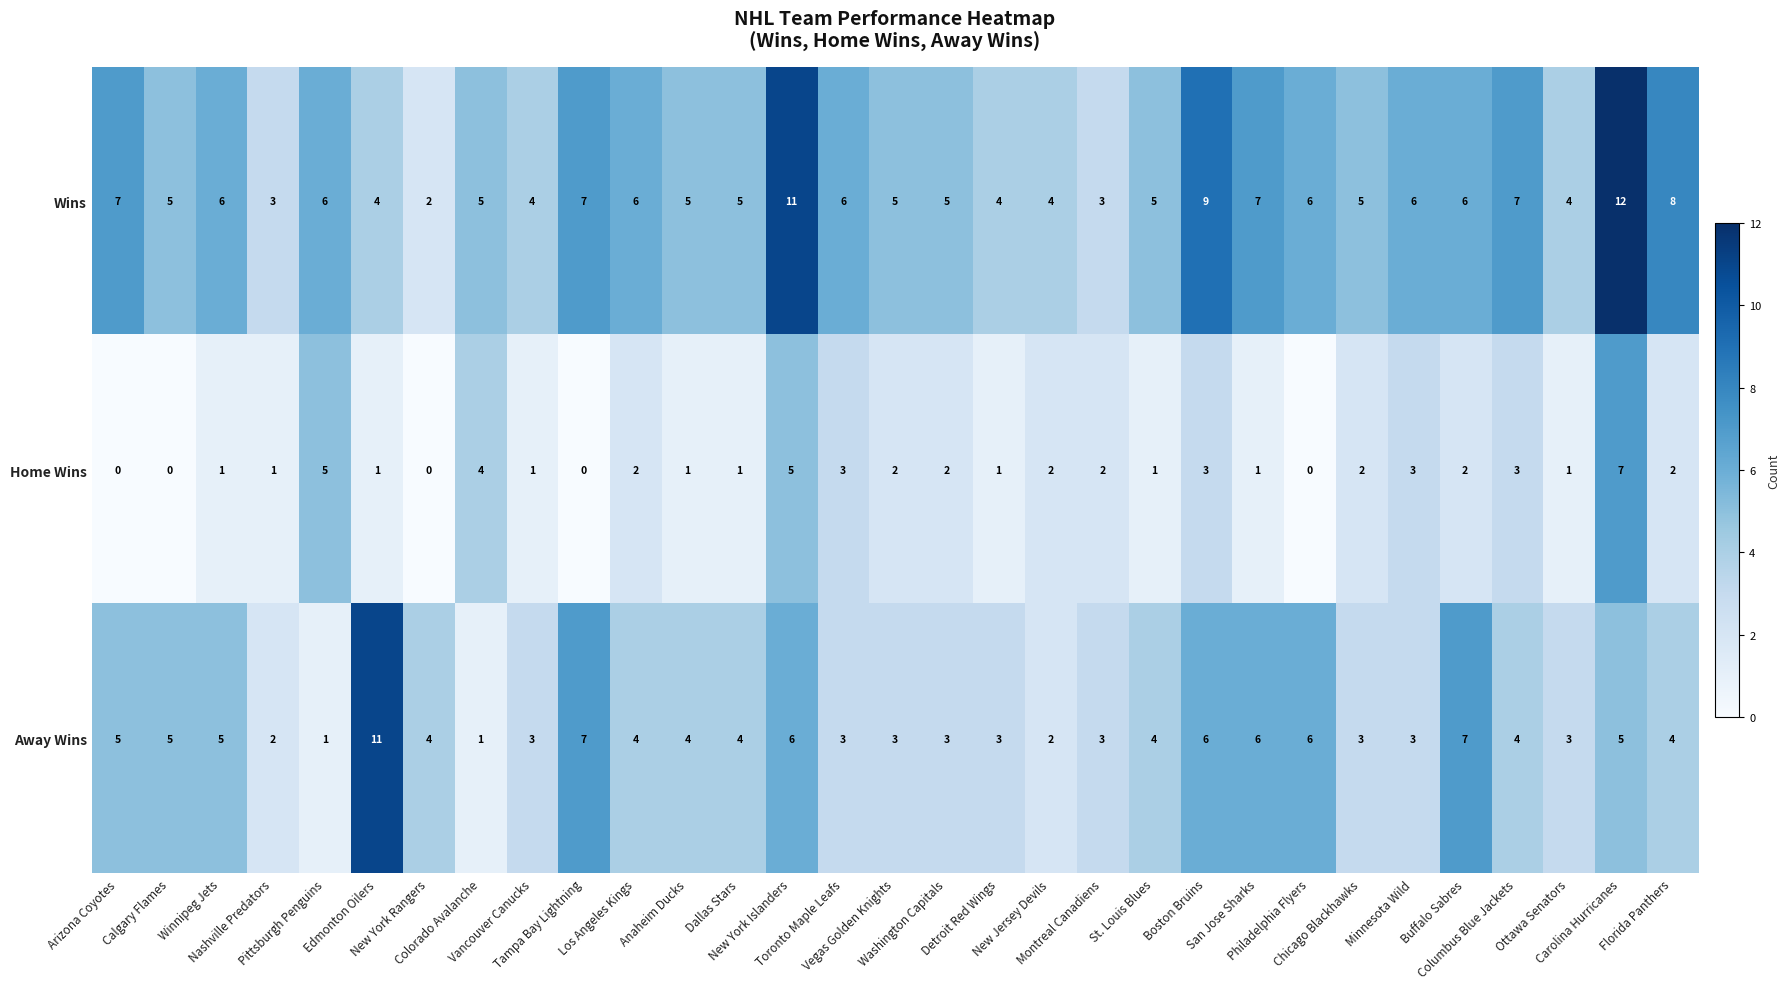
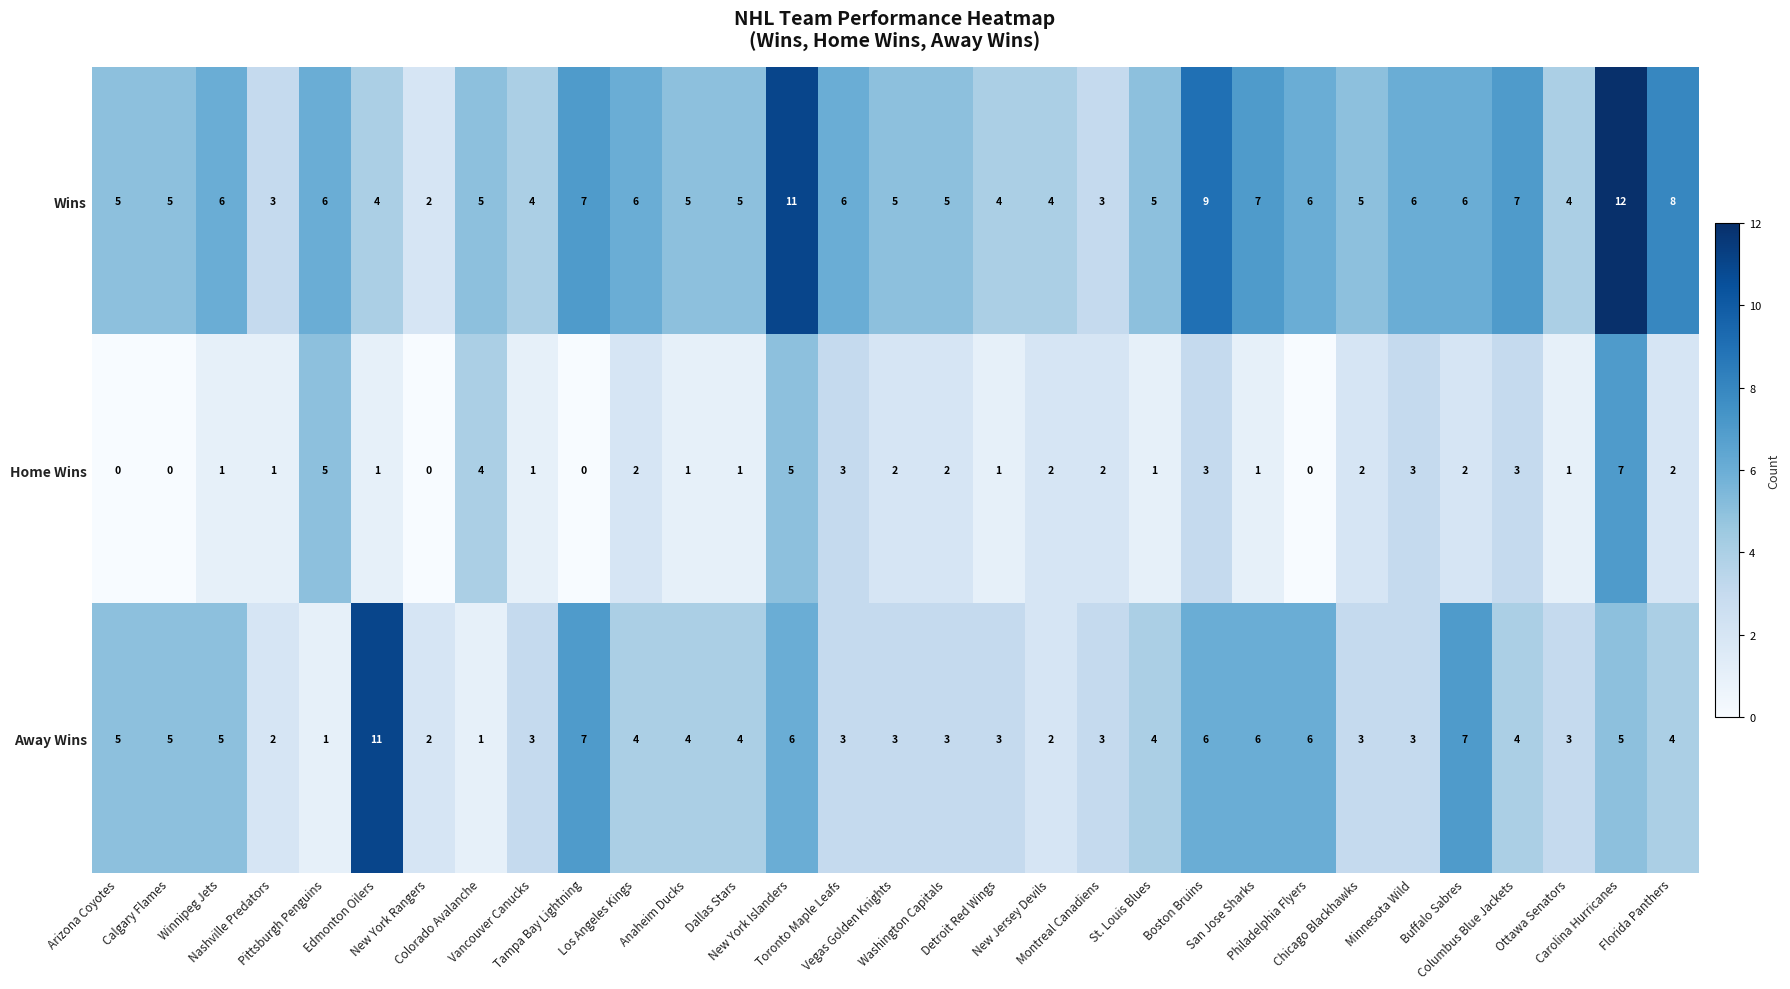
  {
    "Wins": {
-     "Arizona Coyotes": 7,
+     "Arizona Coyotes": 5,
      "Calgary Flames": 5,
      "Winnipeg Jets": 6,
      "Nashville Predators": 3,
      "Pittsburgh Penguins": 6,
      "Edmonton Oilers": 4,
      "New York Rangers": 2,
      "Colorado Avalanche": 5,
      "Vancouver Canucks": 4,
      "Tampa Bay Lightning": 7,
      "Los Angeles Kings": 6,
      "Anaheim Ducks": 5,
      "Dallas Stars": 5,
      "New York Islanders": 11,
      "Toronto Maple Leafs": 6,
      "Vegas Golden Knights": 5,
      "Washington Capitals": 5,
      "Detroit Red Wings": 4,
      "New Jersey Devils": 4,
      "Montreal Canadiens": 3,
      "St. Louis Blues": 5,
      "Boston Bruins": 9,
      "San Jose Sharks": 7,
      "Philadelphia Flyers": 6,
      "Chicago Blackhawks": 5,
      "Minnesota Wild": 6,
      "Buffalo Sabres": 6,
      "Columbus Blue Jackets": 7,
      "Ottawa Senators": 4,
      "Carolina Hurricanes": 12,
      "Florida Panthers": 8
    },
    "Home Wins": {
      "Arizona Coyotes": 0,
      "Calgary Flames": 0,
      "Winnipeg Jets": 1,
      "Nashville Predators": 1,
      "Pittsburgh Penguins": 5,
      "Edmonton Oilers": 1,
      "New York Rangers": 0,
      "Colorado Avalanche": 4,
      "Vancouver Canucks": 1,
      "Tampa Bay Lightning": 0,
      "Los Angeles Kings": 2,
      "Anaheim Ducks": 1,
      "Dallas Stars": 1,
      "New York Islanders": 5,
      "Toronto Maple Leafs": 3,
      "Vegas Golden Knights": 2,
      "Washington Capitals": 2,
      "Detroit Red Wings": 1,
      "New Jersey Devils": 2,
      "Montreal Canadiens": 2,
      "St. Louis Blues": 1,
      "Boston Bruins": 3,
      "San Jose Sharks": 1,
      "Philadelphia Flyers": 0,
      "Chicago Blackhawks": 2,
      "Minnesota Wild": 3,
      "Buffalo Sabres": 2,
      "Columbus Blue Jackets": 3,
      "Ottawa Senators": 1,
      "Carolina Hurricanes": 7,
      "Florida Panthers": 2
    },
    "Away Wins": {
      "Arizona Coyotes": 5,
      "Calgary Flames": 5,
      "Winnipeg Jets": 5,
      "Nashville Predators": 2,
      "Pittsburgh Penguins": 1,
      "Edmonton Oilers": 11,
-     "New York Rangers": 4,
+     "New York Rangers": 2,
      "Colorado Avalanche": 1,
      "Vancouver Canucks": 3,
      "Tampa Bay Lightning": 7,
      "Los Angeles Kings": 4,
      "Anaheim Ducks": 4,
      "Dallas Stars": 4,
      "New York Islanders": 6,
      "Toronto Maple Leafs": 3,
      "Vegas Golden Knights": 3,
      "Washington Capitals": 3,
      "Detroit Red Wings": 3,
      "New Jersey Devils": 2,
      "Montreal Canadiens": 3,
      "St. Louis Blues": 4,
      "Boston Bruins": 6,
      "San Jose Sharks": 6,
      "Philadelphia Flyers": 6,
      "Chicago Blackhawks": 3,
      "Minnesota Wild": 3,
      "Buffalo Sabres": 7,
      "Columbus Blue Jackets": 4,
      "Ottawa Senators": 3,
      "Carolina Hurricanes": 5,
      "Florida Panthers": 4
    }
  }
